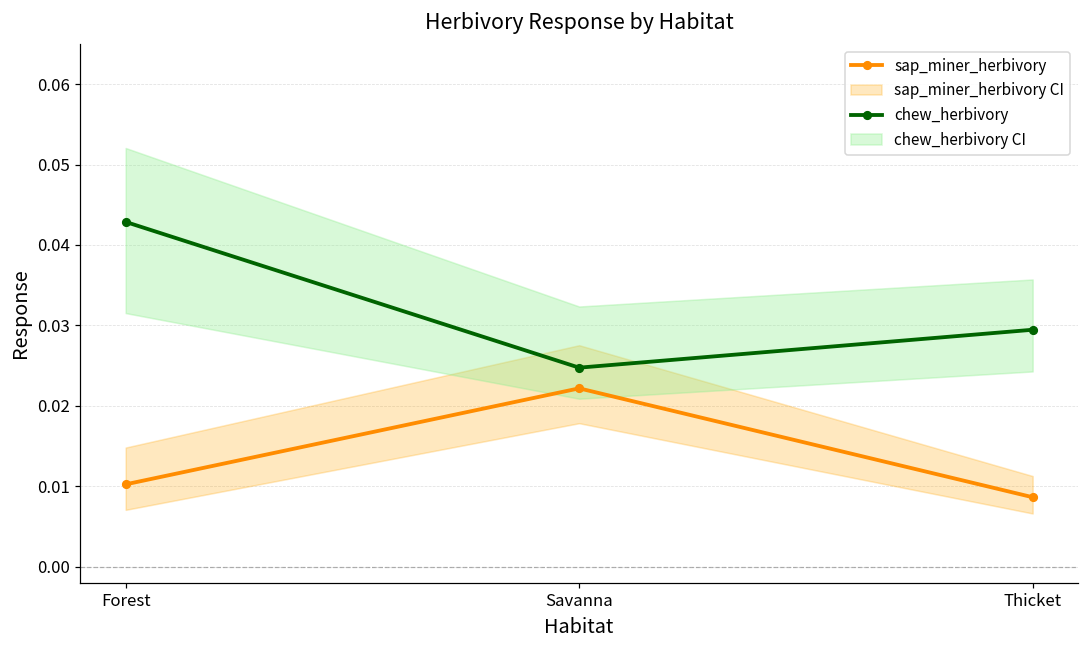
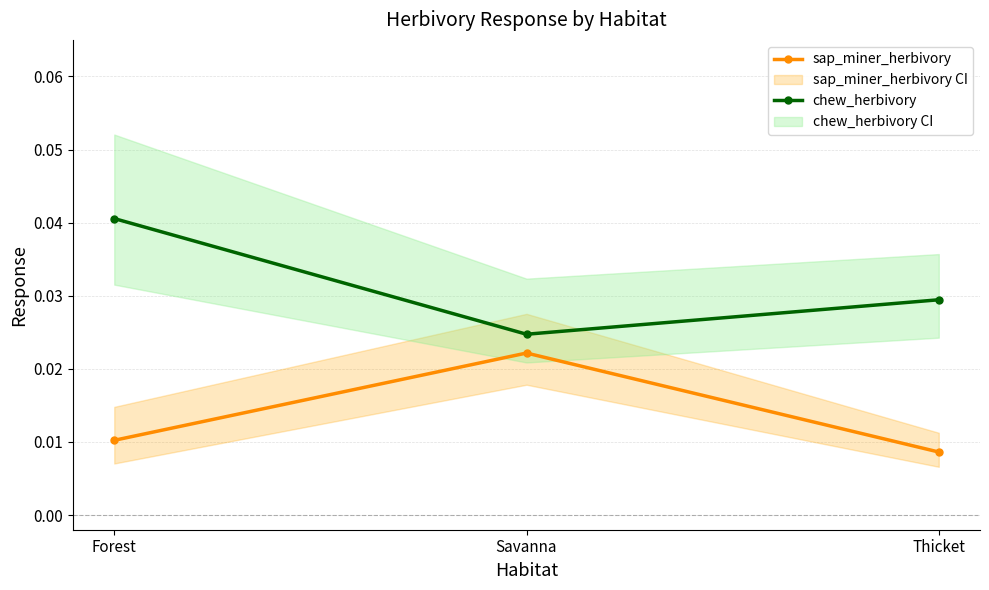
  {
    "chew_herbivory": {
-     "Forest": 0.043,
+     "Forest": 0.041,
      "Savanna": 0.025,
      "Thicket": 0.029
    }
  }
